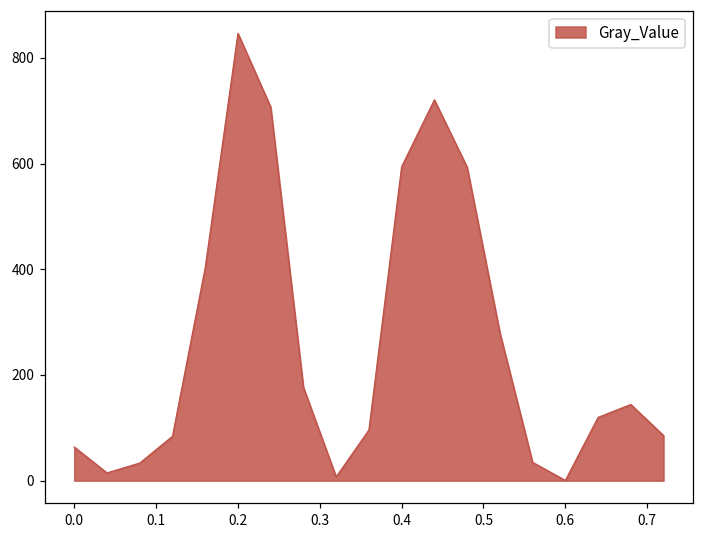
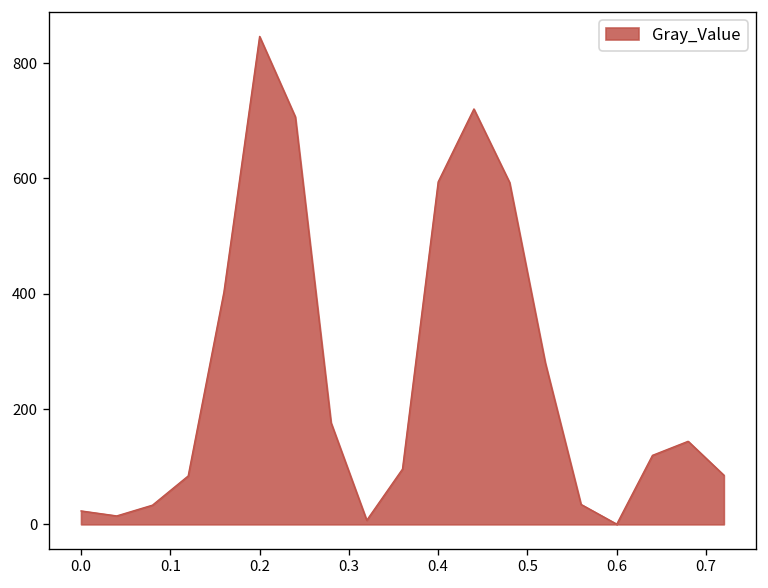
  {
-   "0.0": 60,
+   "0.0": 20,
    "0.2": 850,
    "0.4": 590,
    "0.6": 0
  }
